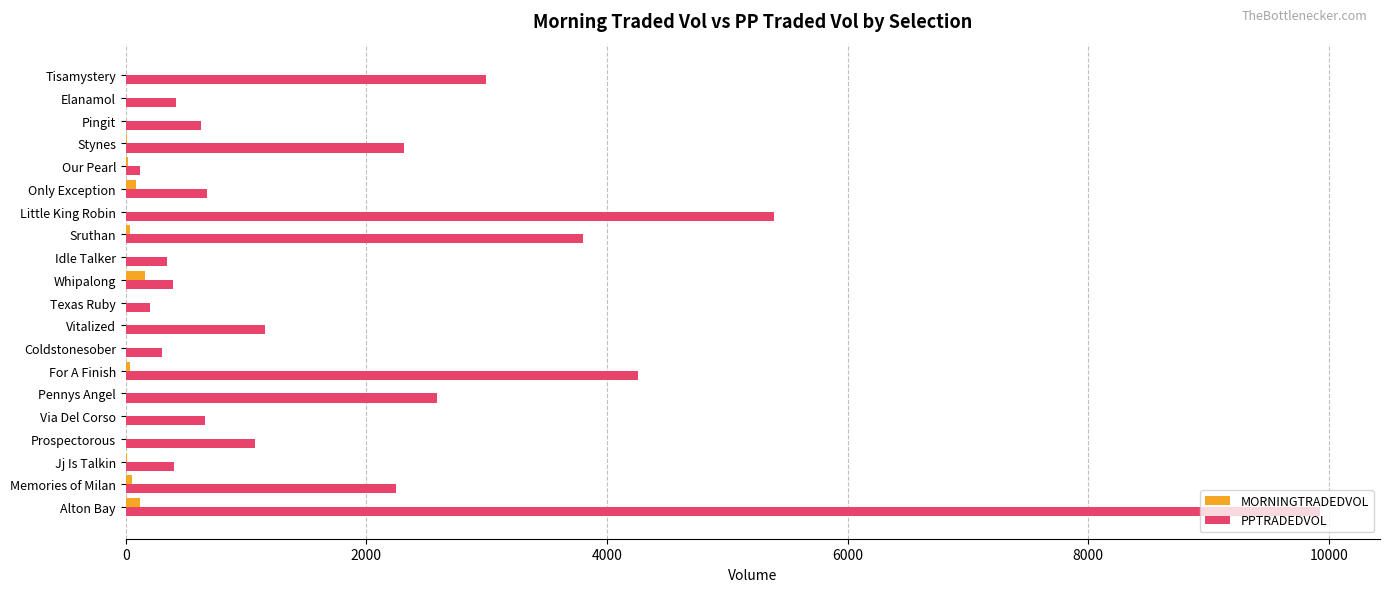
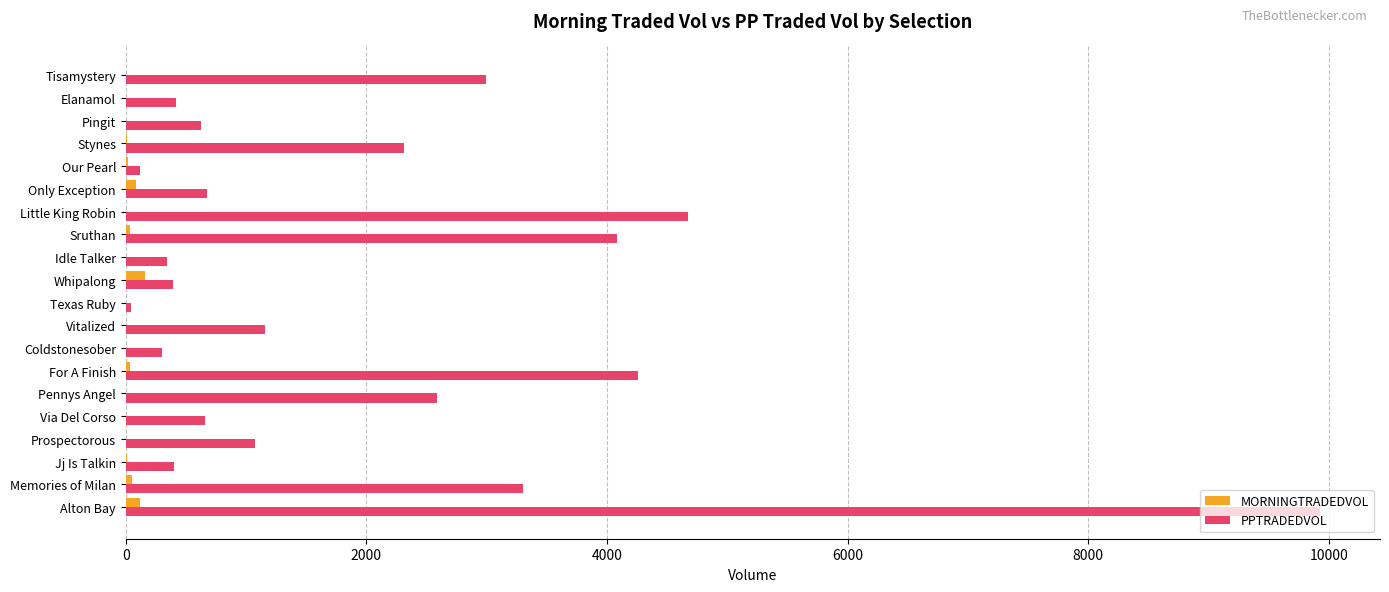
  {
    "MORNINGTRADEDVOL": {
      "Tisamystery": 0,
      "Elanamol": 0,
      "Pingit": 0,
      "Only Exception": 90,
      "Sruthan": 40,
      "Idle Talker": 0,
      "Whipalong": 160,
      "Texas Ruby": 0,
      "Vitalized": 0,
      "For A Finish": 30,
      "Pennys Angel": 0,
      "Via Del Corso": 0,
      "Prospectorous": 0,
      "Memories of Milan": 50,
      "Alton Bay": 120
    },
    "PPTRADEDVOL": {
      "Tisamystery": 2990,
      "Elanamol": 420,
      "Pingit": 620,
      "Stynes": 2310,
      "Our Pearl": 120,
      "Only Exception": 680,
-     "Little King Robin": 5380,
-     "Sruthan": 3800,
+     "Little King Robin": 4670,
+     "Sruthan": 4080,
      "Idle Talker": 350,
      "Whipalong": 390,
-     "Texas Ruby": 200,
+     "Texas Ruby": 50,
      "Vitalized": 1160,
      "Coldstonesober": 300,
      "For A Finish": 4260,
      "Pennys Angel": 2590,
      "Via Del Corso": 660,
      "Prospectorous": 1080,
      "Jj Is Talkin": 400,
-     "Memories of Milan": 2250
+     "Memories of Milan": 3310
    }
  }
